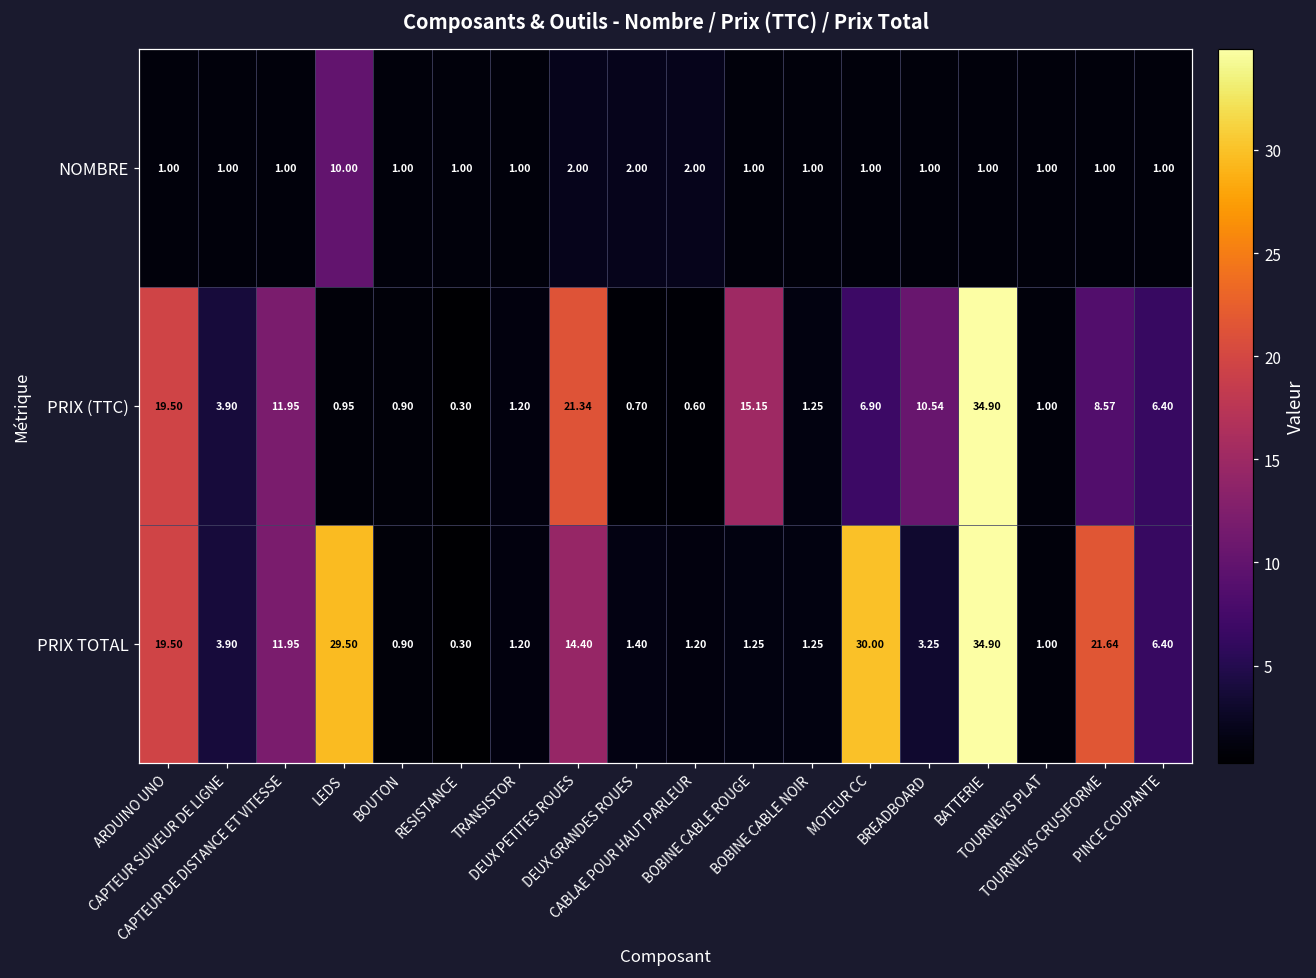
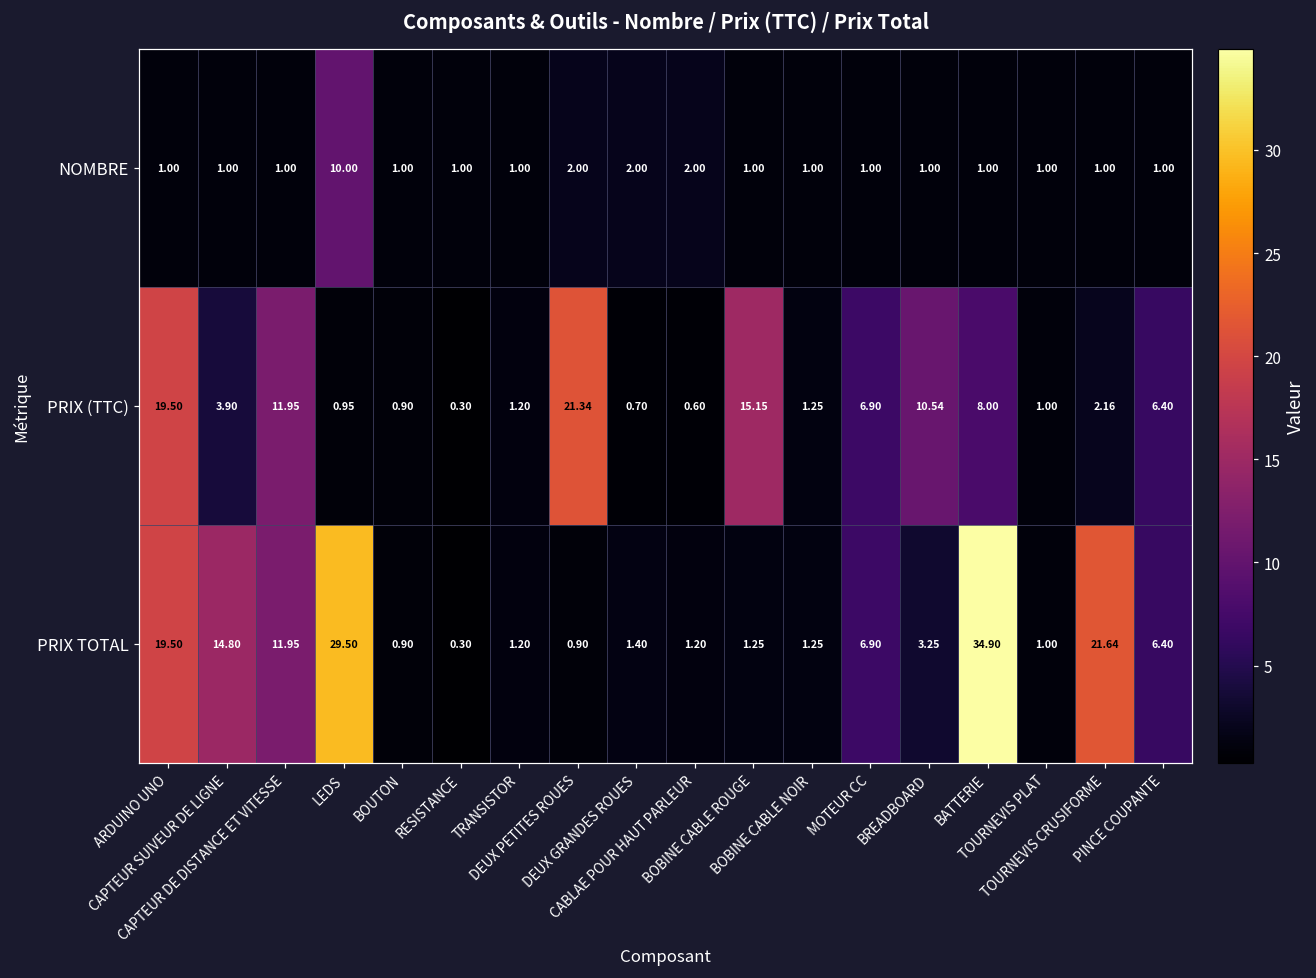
  {
    "NOMBRE": {
      "ARDUINO UNO": 1.00,
      "CAPTEUR SUIVEUR DE LIGNE": 1.00,
      "CAPTEUR DE DISTANCE ET VITESSE": 1.00,
      "LEDS": 10.00,
      "BOUTON": 1.00,
      "RESISTANCE": 1.00,
      "TRANSISTOR": 1.00,
      "DEUX PETITES ROUES": 2.00,
      "DEUX GRANDES ROUES": 2.00,
      "CABLAE POUR HAUT PARLEUR": 2.00,
      "BOBINE CABLE ROUGE": 1.00,
      "BOBINE CABLE NOIR": 1.00,
      "MOTEUR CC": 1.00,
      "BREADBOARD": 1.00,
      "BATTERIE": 1.00,
      "TOURNEVIS PLAT": 1.00,
      "TOURNEVIS CRUSIFORME": 1.00,
      "PINCE COUPANTE": 1.00
    },
    "PRIX (TTC)": {
      "ARDUINO UNO": 19.50,
      "CAPTEUR SUIVEUR DE LIGNE": 3.90,
      "CAPTEUR DE DISTANCE ET VITESSE": 11.95,
      "LEDS": 0.95,
      "BOUTON": 0.90,
      "RESISTANCE": 0.30,
      "TRANSISTOR": 1.20,
      "DEUX PETITES ROUES": 21.34,
      "DEUX GRANDES ROUES": 0.70,
      "CABLAE POUR HAUT PARLEUR": 0.60,
      "BOBINE CABLE ROUGE": 15.15,
      "BOBINE CABLE NOIR": 1.25,
      "MOTEUR CC": 6.90,
      "BREADBOARD": 10.54,
-     "BATTERIE": 34.90,
+     "BATTERIE": 8.00,
      "TOURNEVIS PLAT": 1.00,
-     "TOURNEVIS CRUSIFORME": 8.57,
+     "TOURNEVIS CRUSIFORME": 2.16,
      "PINCE COUPANTE": 6.40
    },
    "PRIX TOTAL": {
      "ARDUINO UNO": 19.50,
-     "CAPTEUR SUIVEUR DE LIGNE": 3.90,
+     "CAPTEUR SUIVEUR DE LIGNE": 14.80,
      "CAPTEUR DE DISTANCE ET VITESSE": 11.95,
      "LEDS": 29.50,
      "BOUTON": 0.90,
      "RESISTANCE": 0.30,
      "TRANSISTOR": 1.20,
-     "DEUX PETITES ROUES": 14.40,
+     "DEUX PETITES ROUES": 0.90,
      "DEUX GRANDES ROUES": 1.40,
      "CABLAE POUR HAUT PARLEUR": 1.20,
      "BOBINE CABLE ROUGE": 1.25,
      "BOBINE CABLE NOIR": 1.25,
-     "MOTEUR CC": 30.00,
+     "MOTEUR CC": 6.90,
      "BREADBOARD": 3.25,
      "BATTERIE": 34.90,
      "TOURNEVIS PLAT": 1.00,
      "TOURNEVIS CRUSIFORME": 21.64,
      "PINCE COUPANTE": 6.40
    }
  }
